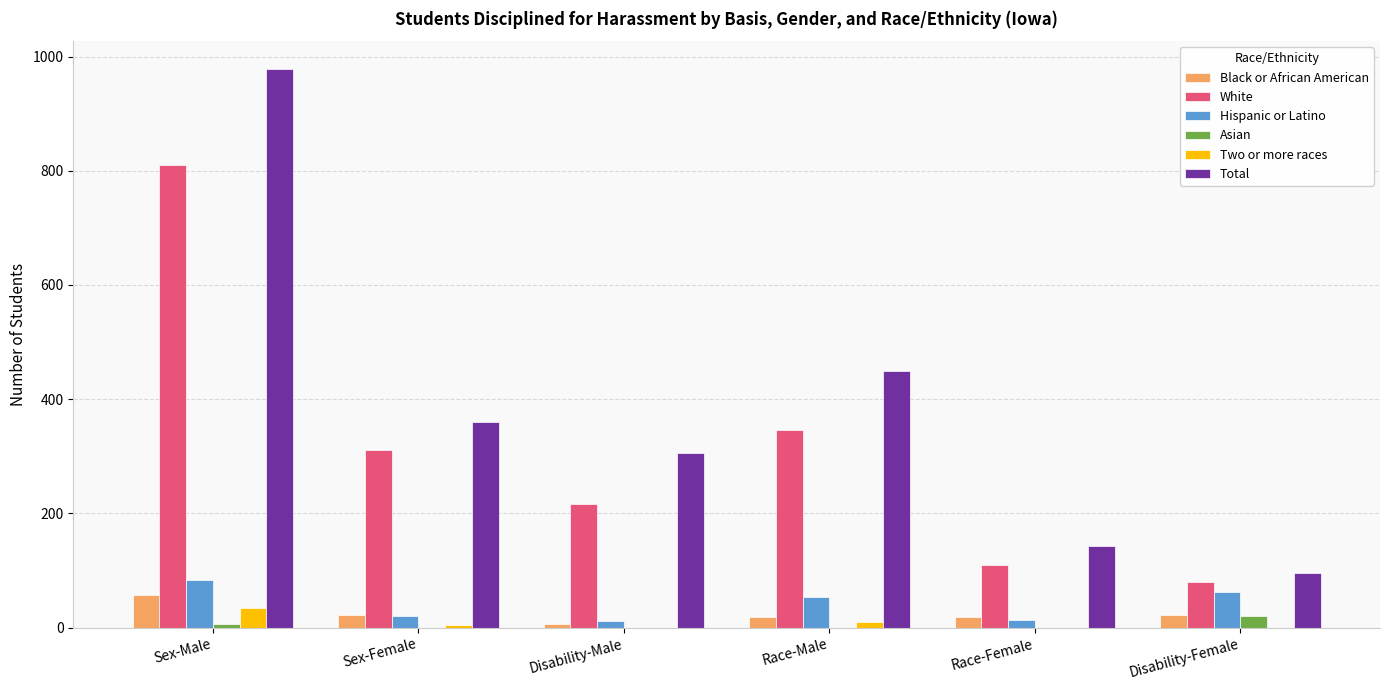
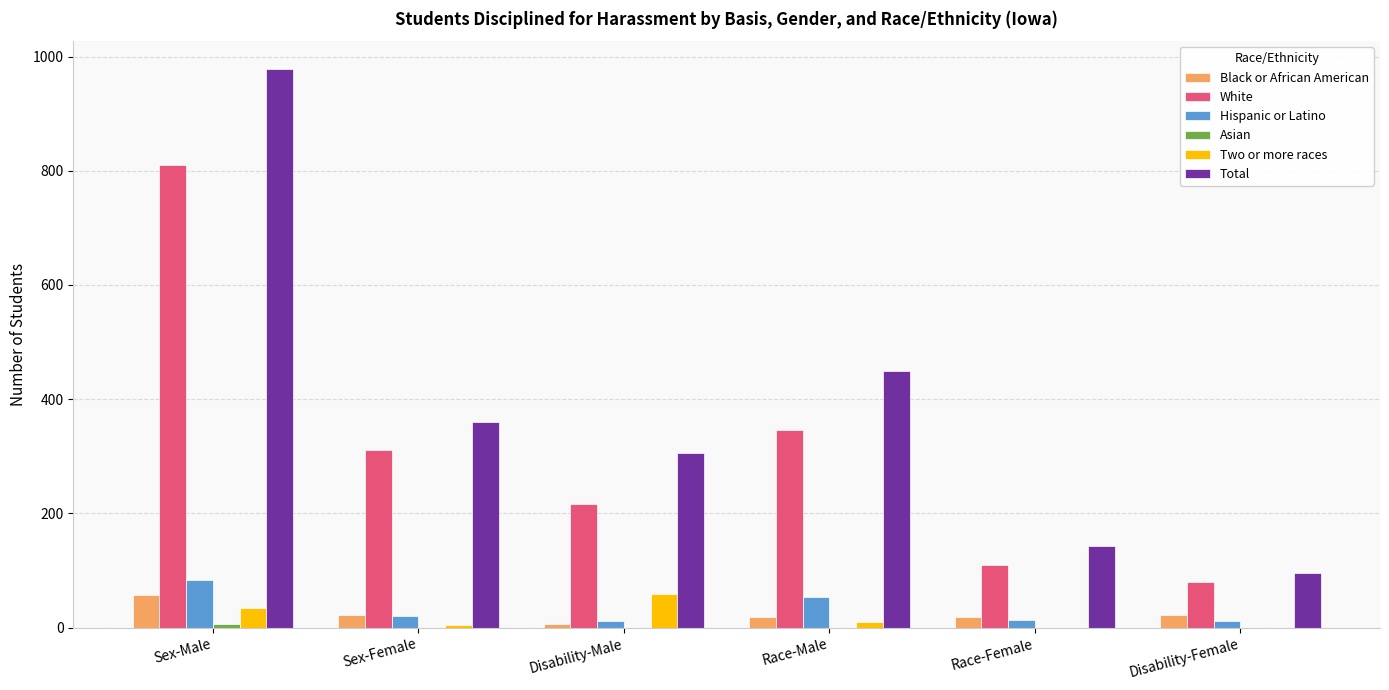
  {
    "Black or African American": {
      "Sex-Male": 60,
      "Sex-Female": 20,
      "Disability-Male": 10,
      "Race-Male": 20,
      "Race-Female": 20,
      "Disability-Female": 20
    },
    "White": {
      "Sex-Male": 810,
      "Sex-Female": 310,
      "Disability-Male": 220,
      "Race-Male": 350,
      "Race-Female": 110,
      "Disability-Female": 80
    },
    "Hispanic or Latino": {
      "Sex-Male": 80,
      "Sex-Female": 20,
      "Disability-Male": 10,
      "Race-Male": 50,
      "Race-Female": 10,
-     "Disability-Female": 60
+     "Disability-Female": 10
    },
    "Asian": {
      "Sex-Male": 10,
      "Sex-Female": 0,
      "Disability-Male": 0,
      "Race-Male": 0,
      "Race-Female": 0,
-     "Disability-Female": 20
+     "Disability-Female": 0
    },
    "Two or more races": {
      "Sex-Male": 40,
-     "Disability-Male": 0,
+     "Disability-Male": 60,
      "Race-Male": 10,
      "Race-Female": 0,
      "Disability-Female": 0
    },
    "Total": {
      "Sex-Male": 980,
      "Sex-Female": 360,
      "Disability-Male": 310,
      "Race-Male": 450,
      "Race-Female": 140,
      "Disability-Female": 100
    }
  }
